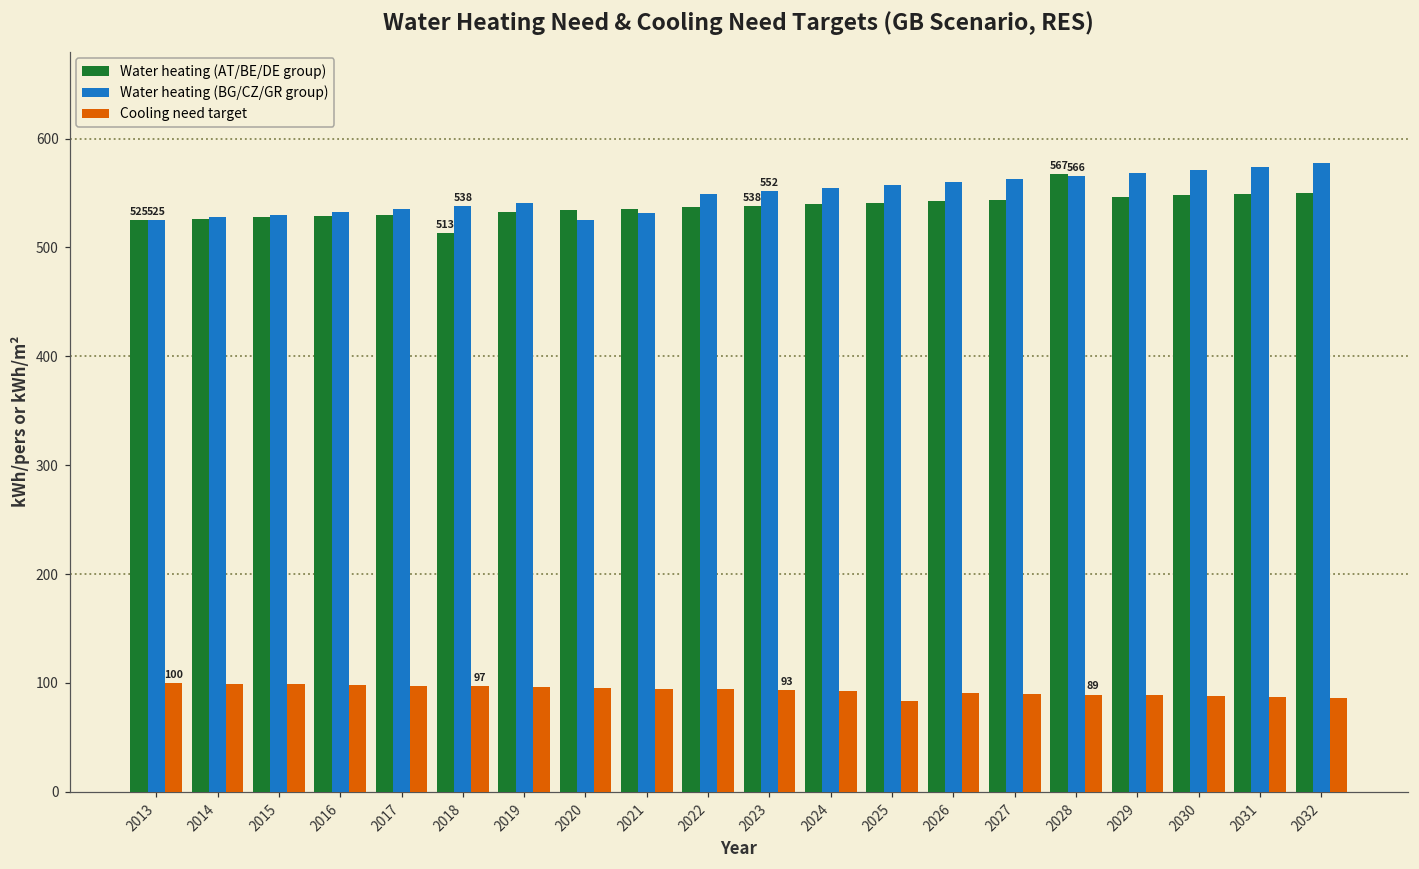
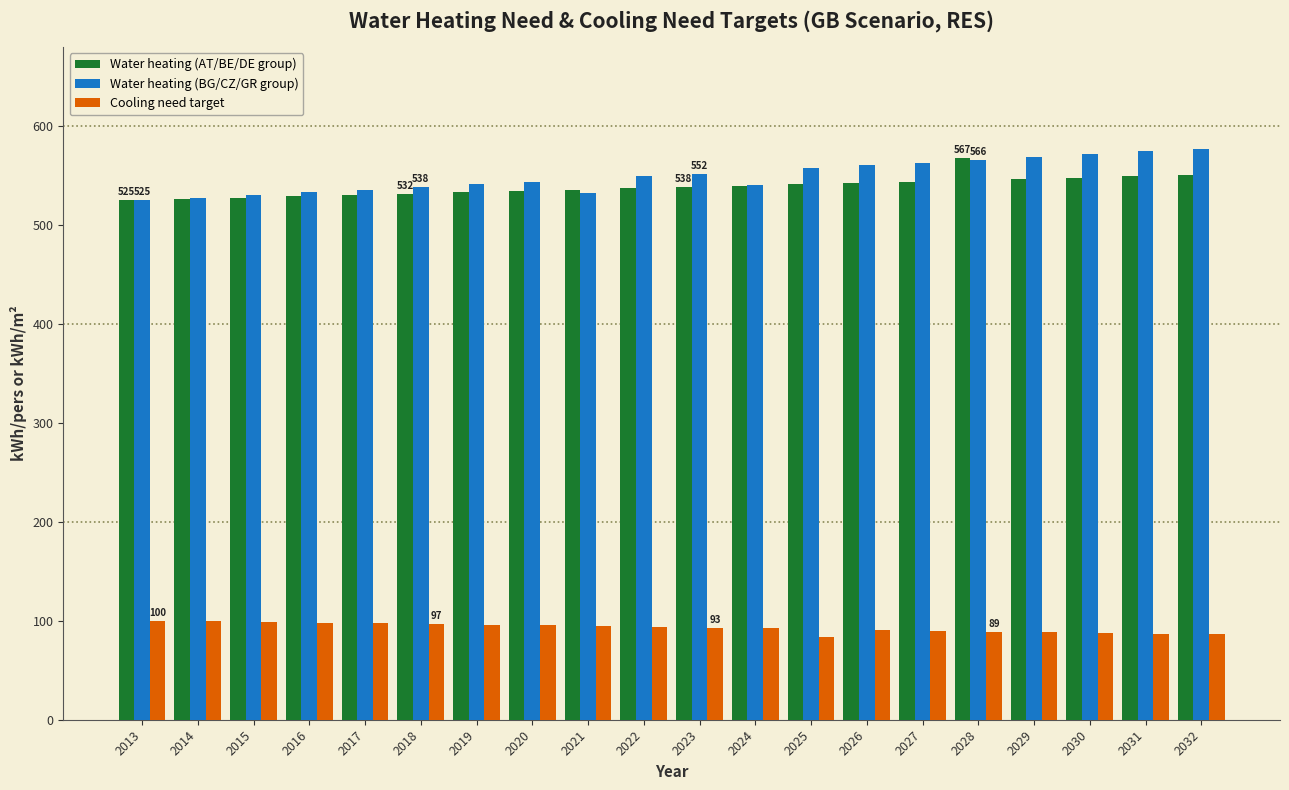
  {
    "Water heating (AT/BE/DE group)": {
      "2013": 525,
-     "2018": 513,
+     "2018": 532,
      "2023": 538,
      "2028": 567
    },
    "Water heating (BG/CZ/GR group)": {
      "2014": 530,
      "2015": 530,
      "2016": 530,
      "2017": 540,
      "2019": 540,
-     "2020": 530,
+     "2020": 540,
      "2021": 530,
      "2022": 550,
-     "2024": 550,
+     "2024": 540,
      "2025": 560,
      "2026": 560,
      "2027": 560,
      "2029": 570,
      "2030": 570,
      "2031": 570,
      "2032": 580
    },
    "Cooling need target": {
      "2013": 100,
      "2018": 97,
      "2023": 93,
      "2028": 89
    }
  }
